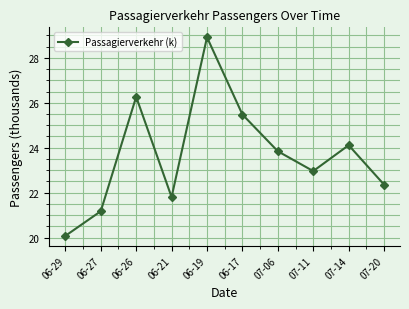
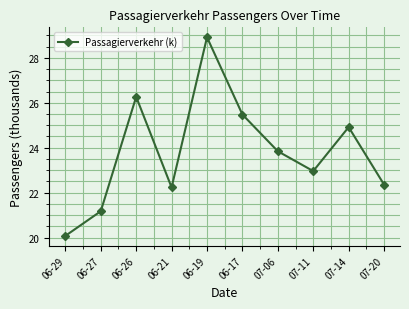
  {
    "06-29": 20.1,
    "06-27": 21.2,
    "06-26": 26.3,
-   "06-21": 21.8,
+   "06-21": 22.2,
    "06-19": 28.9,
    "06-17": 25.5,
    "07-06": 23.8,
    "07-11": 23.0,
-   "07-14": 24.1,
+   "07-14": 24.9,
    "07-20": 22.4
  }
